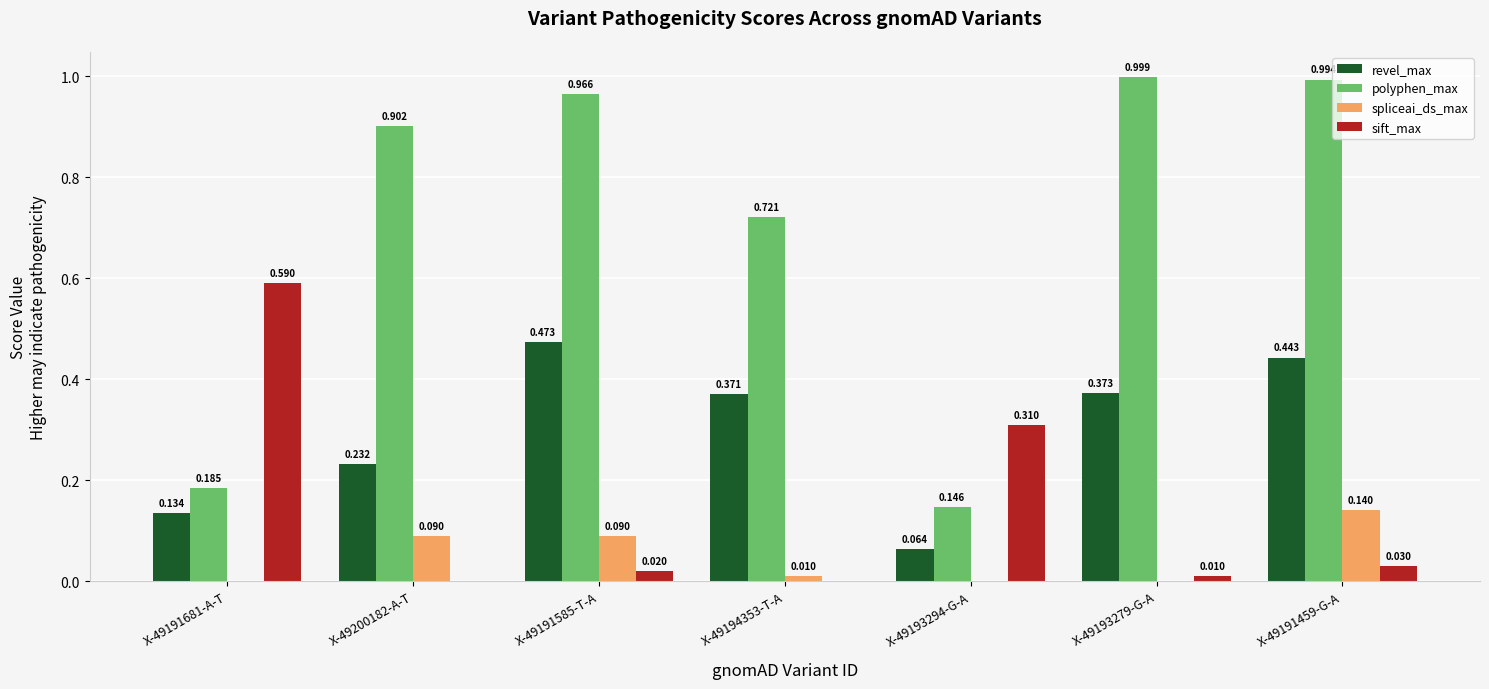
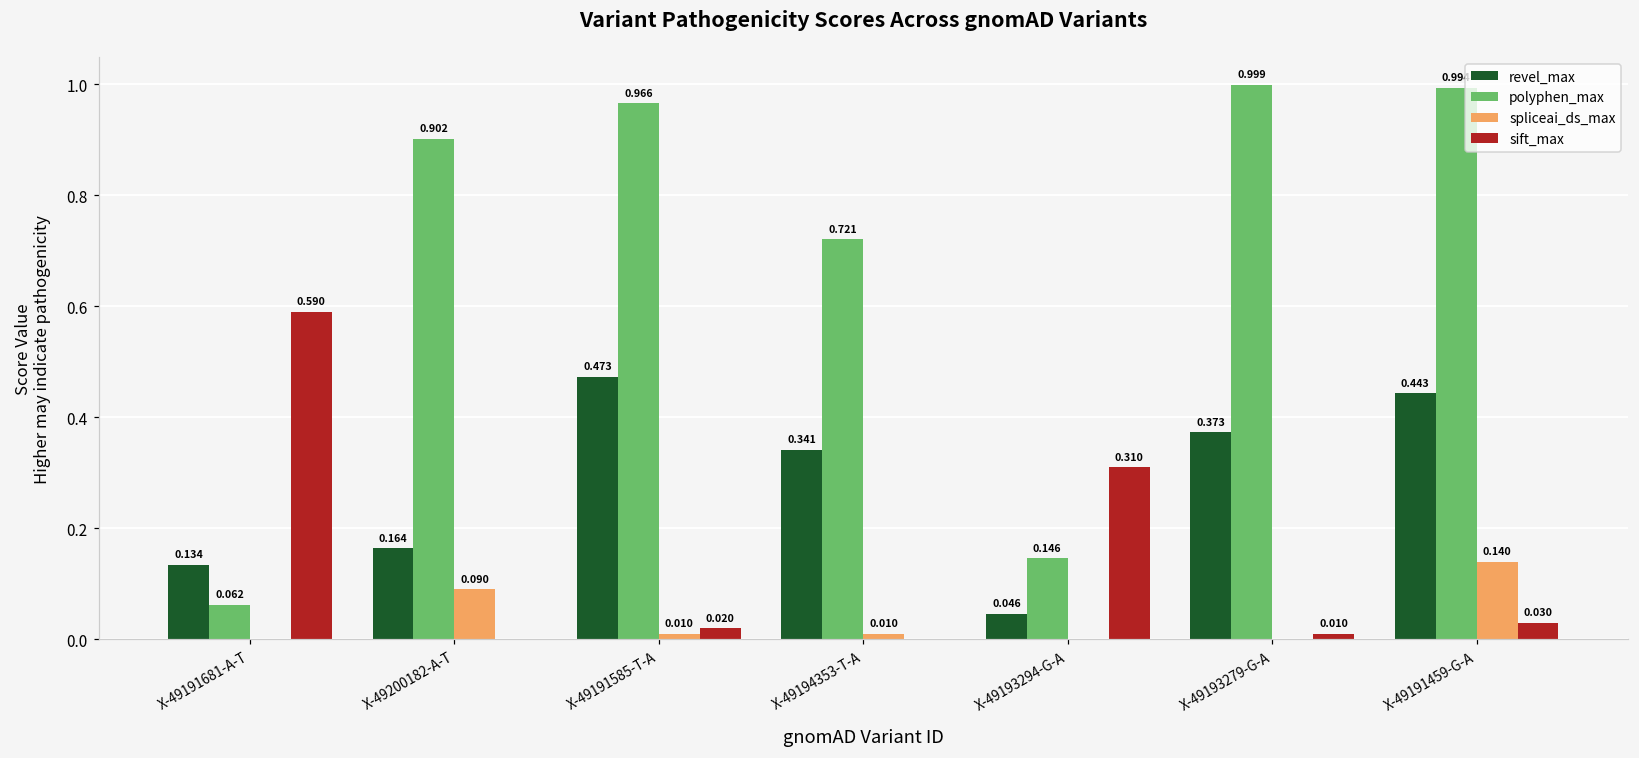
  {
    "revel_max": {
      "X-49191681-A-T": 0.134,
-     "X-49200182-A-T": 0.232,
+     "X-49200182-A-T": 0.164,
      "X-49191585-T-A": 0.473,
-     "X-49194353-T-A": 0.371,
-     "X-49193294-G-A": 0.064,
+     "X-49194353-T-A": 0.341,
+     "X-49193294-G-A": 0.046,
      "X-49193279-G-A": 0.373,
      "X-49191459-G-A": 0.443
    },
    "polyphen_max": {
-     "X-49191681-A-T": 0.185,
+     "X-49191681-A-T": 0.062,
      "X-49200182-A-T": 0.902,
      "X-49191585-T-A": 0.966,
      "X-49194353-T-A": 0.721,
      "X-49193294-G-A": 0.146,
      "X-49193279-G-A": 0.999
    },
    "spliceai_ds_max": {
      "X-49200182-A-T": 0.090,
-     "X-49191585-T-A": 0.090,
+     "X-49191585-T-A": 0.010,
      "X-49194353-T-A": 0.010,
      "X-49191459-G-A": 0.140
    },
    "sift_max": {
      "X-49191681-A-T": 0.590,
      "X-49191585-T-A": 0.020,
      "X-49193294-G-A": 0.310,
      "X-49193279-G-A": 0.010,
      "X-49191459-G-A": 0.030
    }
  }
